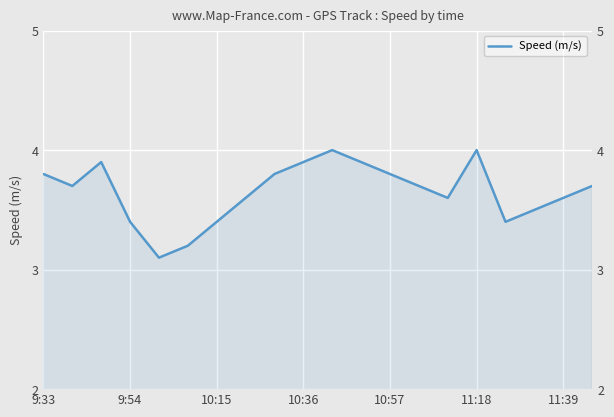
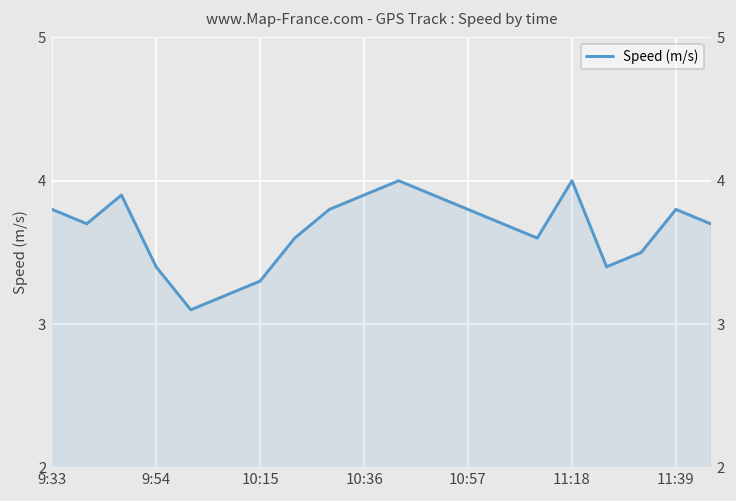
  {
    "9:33": 3.8,
    "9:54": 3.4,
-   "10:15": 3.4,
+   "10:15": 3.3,
    "10:36": 3.9,
    "10:57": 3.8,
    "11:18": 4.0,
-   "11:39": 3.6
+   "11:39": 3.8
  }
